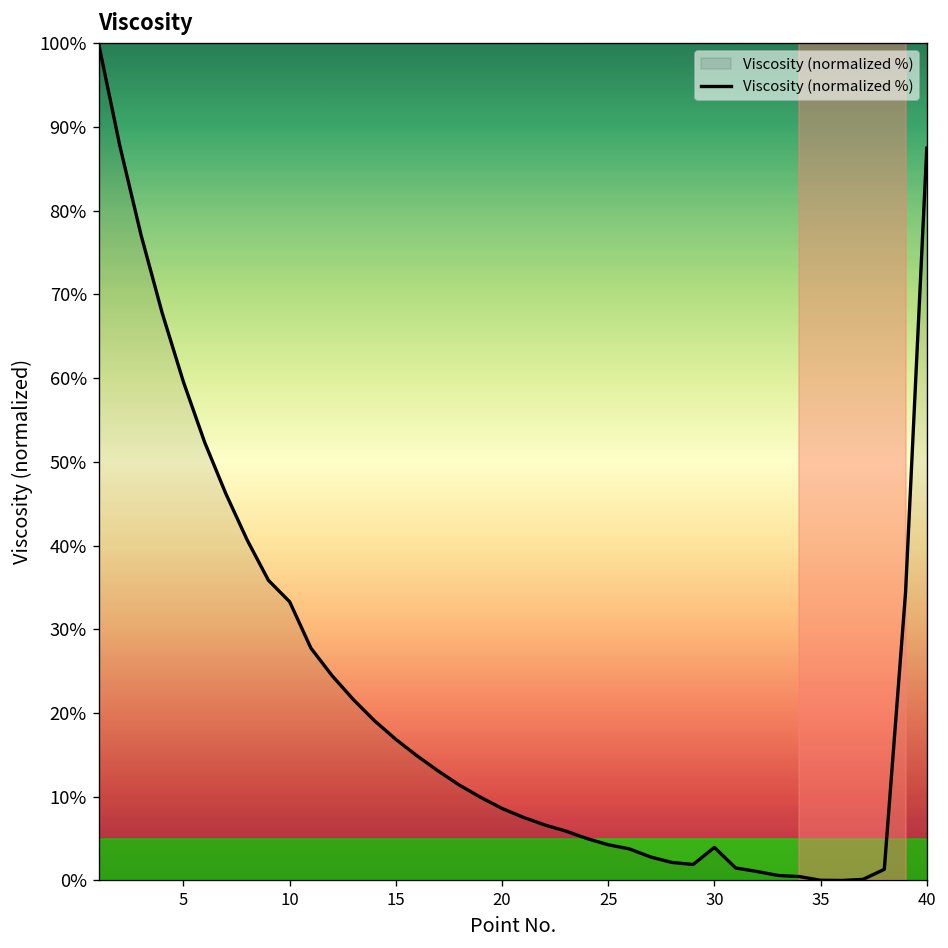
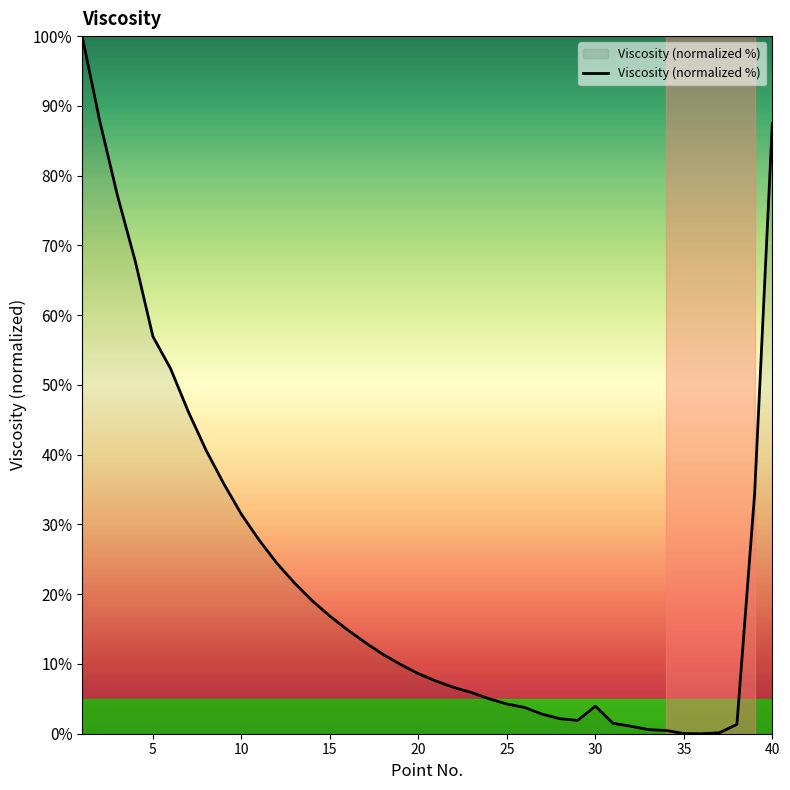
  {
-   "5": "60%",
-   "10": "33%",
+   "5": "57%",
+   "10": "31%",
    "15": "17%",
    "20": "9%",
    "40": "87%"
  }
